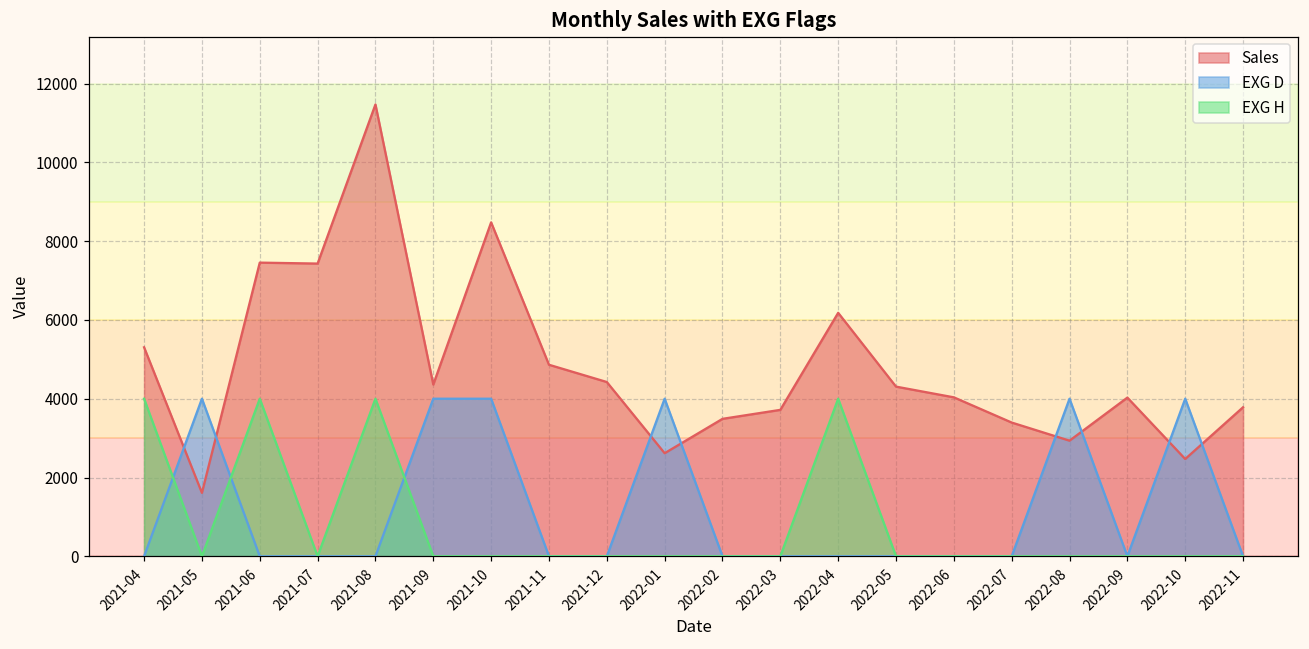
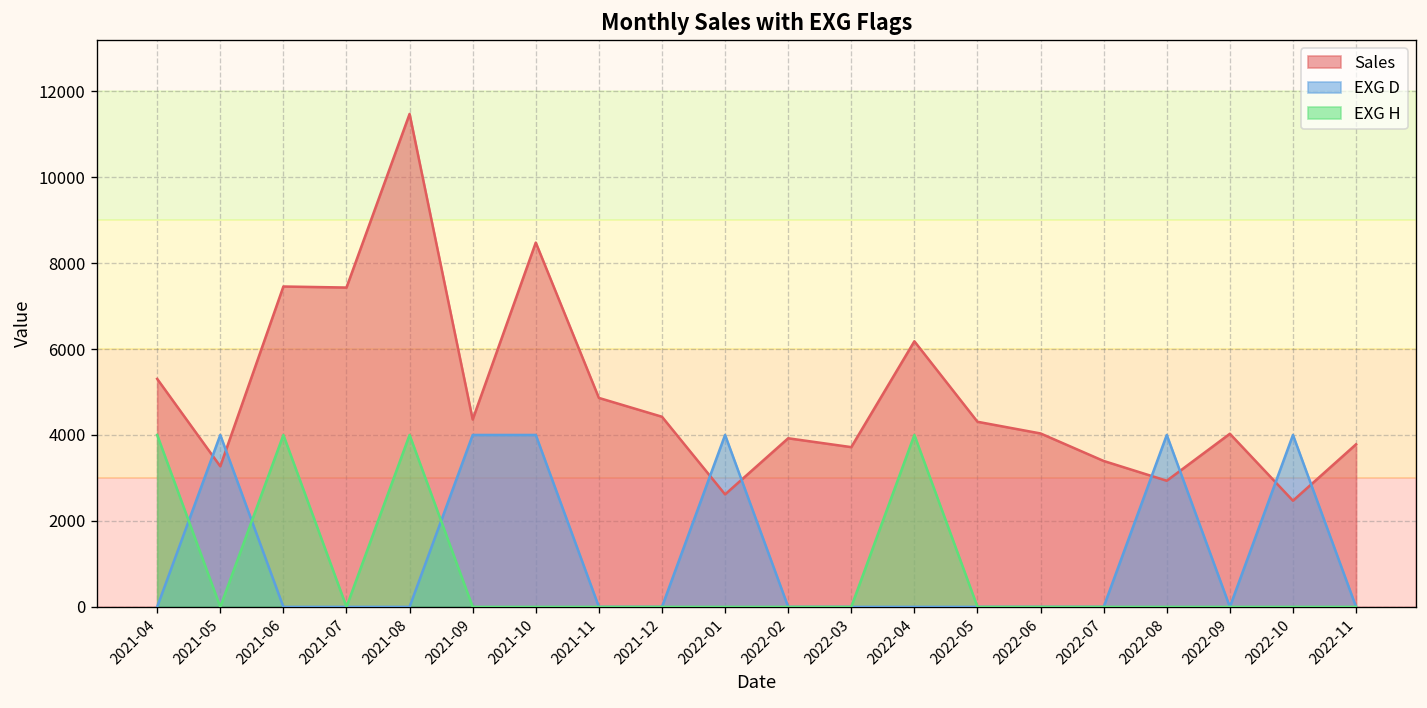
  {
    "Sales": {
      "2021-04": 5300,
-     "2021-05": 1600,
+     "2021-05": 3300,
      "2021-06": 7500,
      "2021-07": 7400,
      "2021-08": 11500,
      "2021-09": 4400,
      "2021-10": 8500,
      "2021-11": 4900,
      "2021-12": 4400,
      "2022-01": 2600,
-     "2022-02": 3500,
+     "2022-02": 3900,
      "2022-03": 3700,
      "2022-04": 6200,
      "2022-05": 4300,
      "2022-06": 4000,
      "2022-07": 3400,
      "2022-08": 2900,
      "2022-09": 4000,
      "2022-10": 2500,
      "2022-11": 3800
    },
    "EXG D": {
      "2021-04": 0,
      "2021-05": 4000,
      "2021-06": 0,
      "2021-08": 0,
      "2021-09": 4000,
      "2021-10": 4000,
      "2022-01": 4000,
      "2022-04": 0,
      "2022-08": 4000,
      "2022-10": 4000
    },
    "EXG H": {
      "2021-04": 4000,
      "2021-05": 0,
      "2021-06": 4000,
      "2021-08": 4000,
      "2021-09": 0,
      "2021-10": 0,
      "2022-01": 0,
      "2022-04": 4000,
      "2022-08": 0,
      "2022-10": 0
    }
  }
